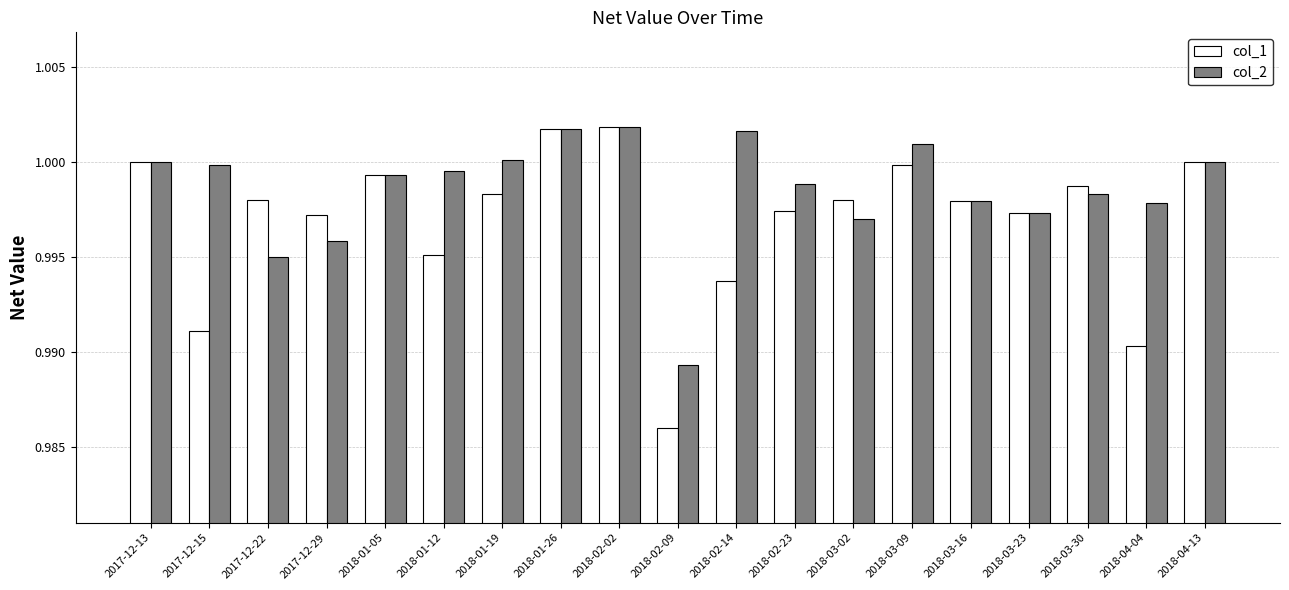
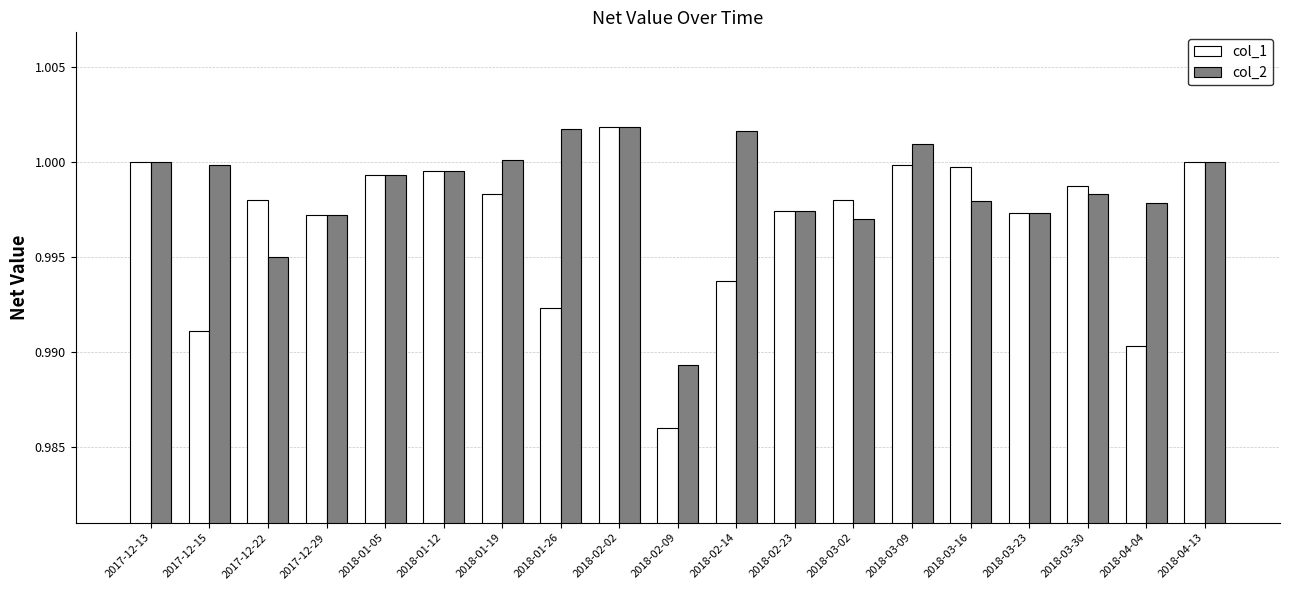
  {
    "col_1": {
      "2017-12-13": 1.0000,
      "2017-12-15": 0.9911,
      "2017-12-22": 0.9980,
      "2017-12-29": 0.9972,
      "2018-01-05": 0.9993,
-     "2018-01-12": 0.9951,
+     "2018-01-12": 0.9995,
      "2018-01-19": 0.9983,
-     "2018-01-26": 1.0017,
+     "2018-01-26": 0.9923,
      "2018-02-02": 1.0018,
      "2018-02-09": 0.9860,
      "2018-02-14": 0.9937,
      "2018-02-23": 0.9974,
      "2018-03-02": 0.9980,
      "2018-03-09": 0.9998,
-     "2018-03-16": 0.9979,
+     "2018-03-16": 0.9997,
      "2018-03-23": 0.9973,
      "2018-03-30": 0.9987,
      "2018-04-04": 0.9903,
      "2018-04-13": 1.0000
    },
    "col_2": {
      "2017-12-13": 1.0000,
      "2017-12-15": 0.9998,
      "2017-12-22": 0.9950,
-     "2017-12-29": 0.9958,
+     "2017-12-29": 0.9972,
      "2018-01-05": 0.9993,
      "2018-01-12": 0.9995,
      "2018-01-19": 1.0001,
      "2018-01-26": 1.0017,
      "2018-02-02": 1.0018,
      "2018-02-09": 0.9893,
      "2018-02-14": 1.0016,
-     "2018-02-23": 0.9988,
+     "2018-02-23": 0.9974,
      "2018-03-02": 0.9970,
      "2018-03-09": 1.0009,
      "2018-03-16": 0.9979,
      "2018-03-23": 0.9973,
      "2018-03-30": 0.9983,
      "2018-04-04": 0.9978,
      "2018-04-13": 1.0000
    }
  }
